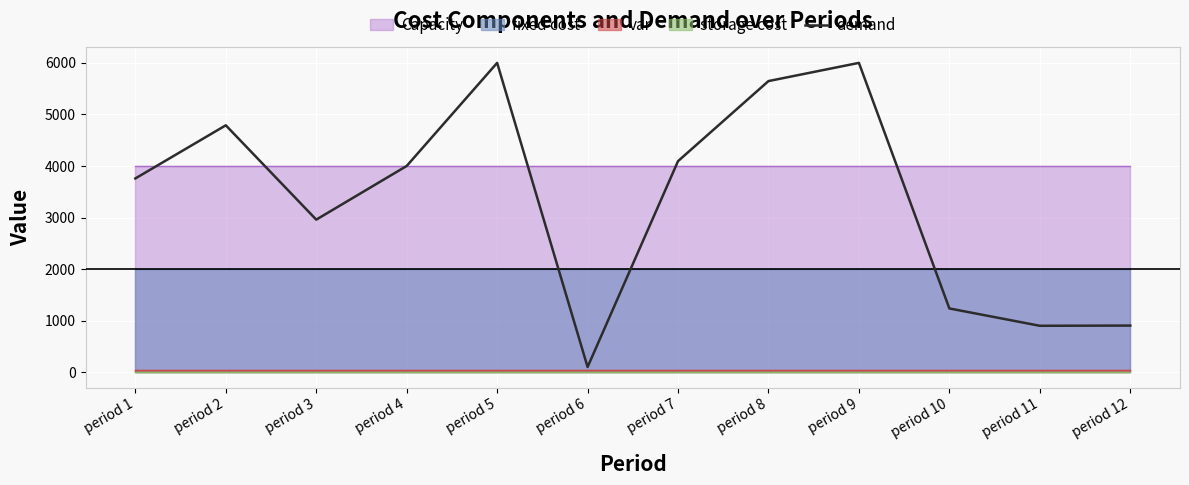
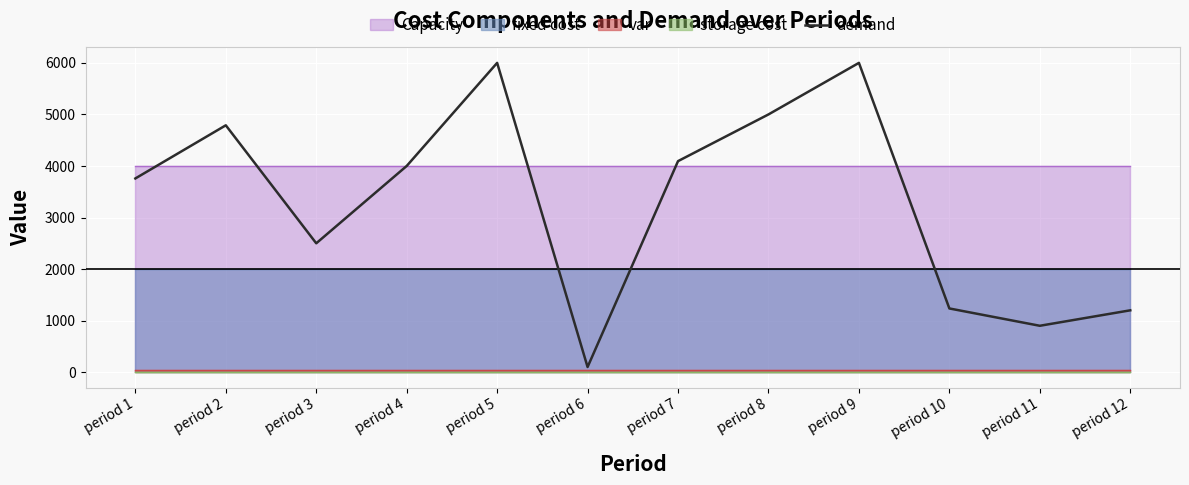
  {
    "demand": {
      "period 1": 3800,
      "period 2": 4800,
-     "period 3": 3000,
+     "period 3": 2500,
      "period 5": 6000,
      "period 6": 100,
      "period 7": 4100,
-     "period 8": 5600,
+     "period 8": 5000,
      "period 9": 6000,
      "period 10": 1200,
      "period 11": 900,
-     "period 12": 900
+     "period 12": 1200
    },
    "Capacity": {
      "period 1": 4000,
      "period 2": 4000,
      "period 3": 4000,
      "period 5": 4000,
      "period 6": 4000,
      "period 7": 4000,
      "period 8": 4000,
      "period 9": 4000,
      "period 10": 4000,
      "period 11": 4000,
      "period 12": 4000
    },
    "fixed cost": {
      "period 1": 2000,
      "period 2": 2000,
      "period 3": 2000,
      "period 4": 2000,
      "period 5": 2000,
      "period 6": 2000,
      "period 7": 2000,
      "period 8": 2000,
      "period 9": 2000,
      "period 10": 2000,
      "period 11": 2000,
      "period 12": 2000
    }
  }
